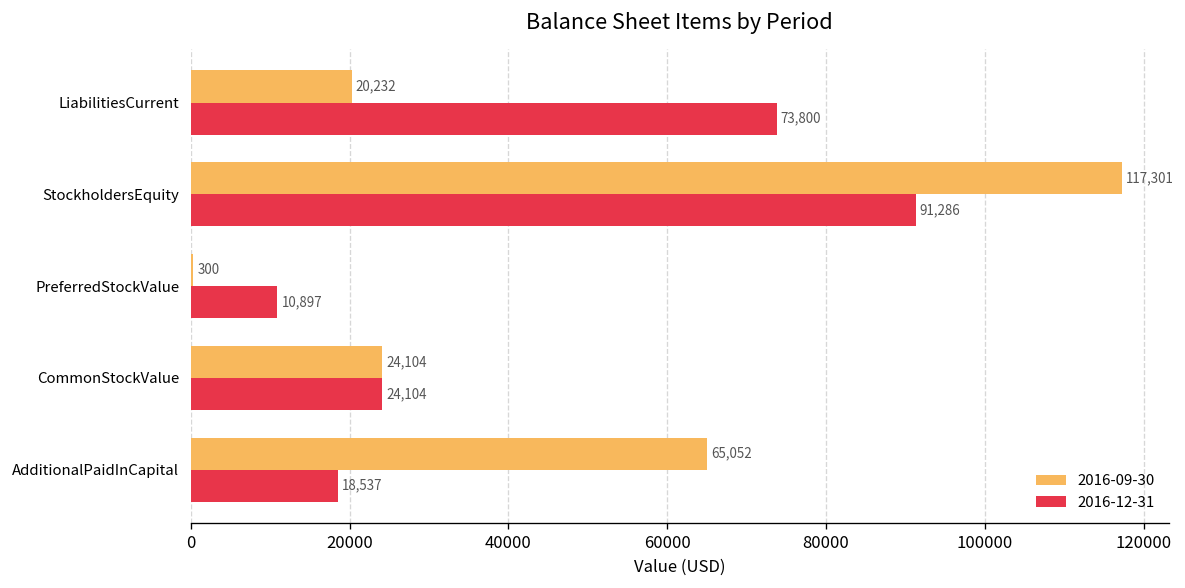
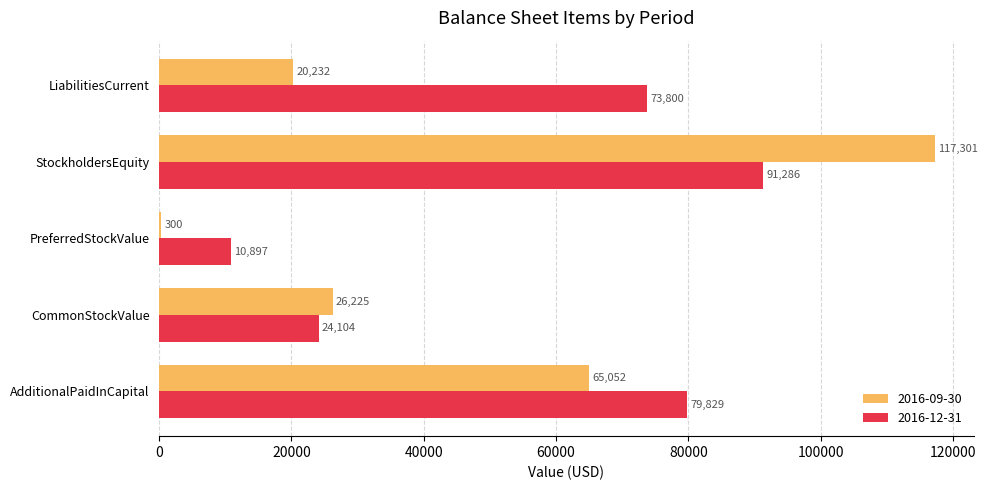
  {
    "2016-09-30": {
      "LiabilitiesCurrent": "20,232",
      "StockholdersEquity": "117,301",
      "PreferredStockValue": "300",
-     "CommonStockValue": "24,104",
+     "CommonStockValue": "26,225",
      "AdditionalPaidInCapital": "65,052"
    },
    "2016-12-31": {
      "LiabilitiesCurrent": "73,800",
      "StockholdersEquity": "91,286",
      "PreferredStockValue": "10,897",
      "CommonStockValue": "24,104",
-     "AdditionalPaidInCapital": "18,537"
+     "AdditionalPaidInCapital": "79,829"
    }
  }
